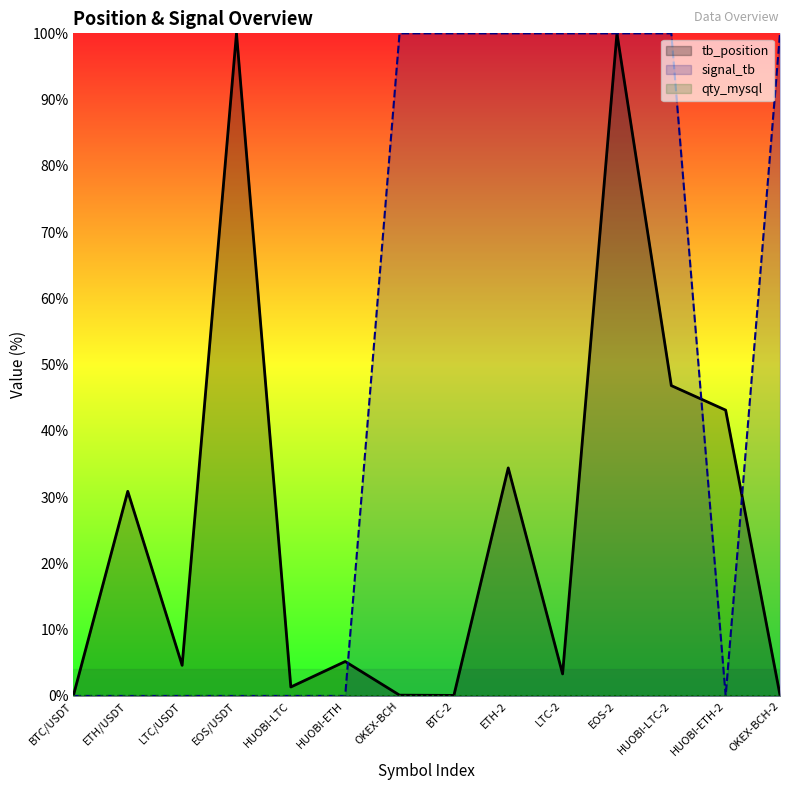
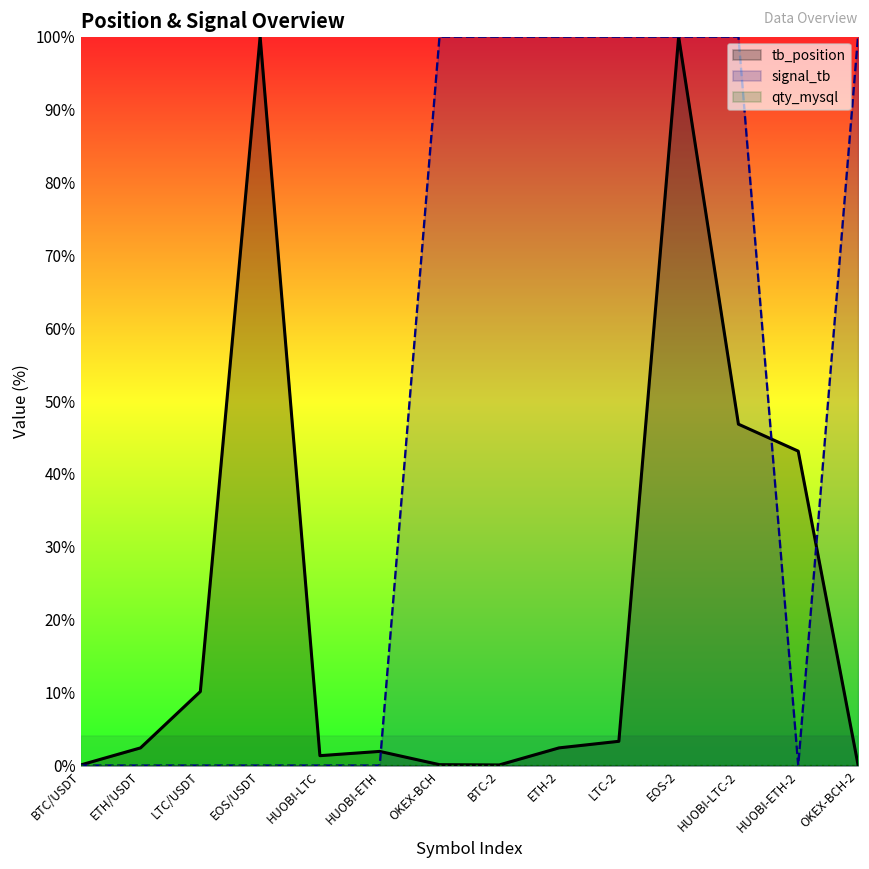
  {
    "tb_position": {
-     "ETH/USDT": "31%",
-     "LTC/USDT": "5%",
+     "ETH/USDT": "2%",
+     "LTC/USDT": "10%",
      "EOS/USDT": "100%",
      "HUOBI-LTC": "1%",
-     "HUOBI-ETH": "5%",
-     "ETH-2": "34%",
+     "HUOBI-ETH": "2%",
+     "ETH-2": "2%",
      "LTC-2": "3%",
      "HUOBI-LTC-2": "47%",
      "HUOBI-ETH-2": "43%"
    }
  }
